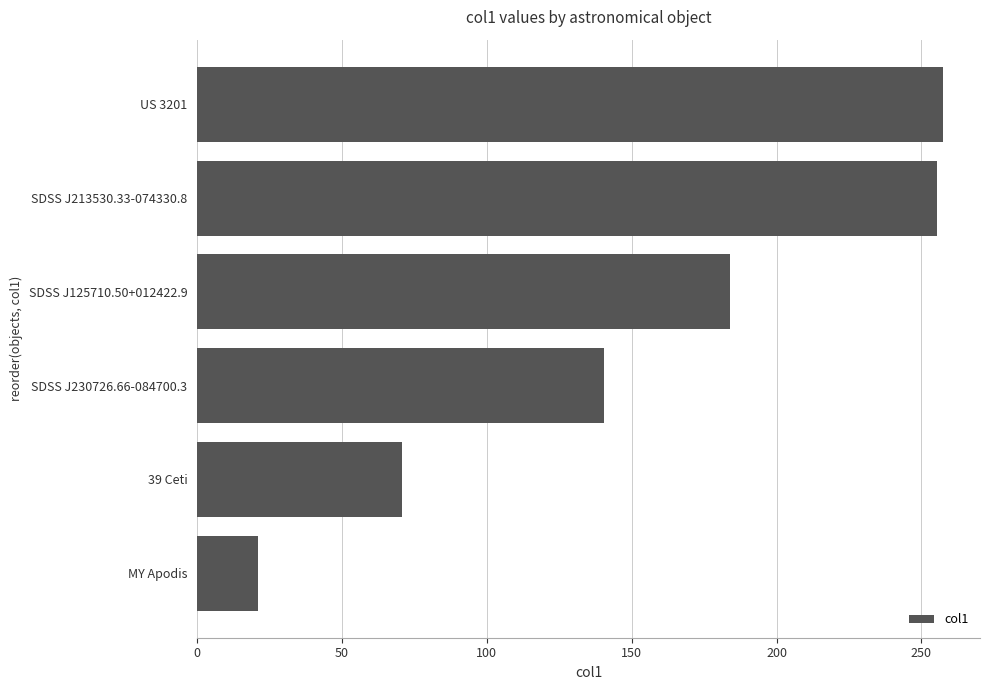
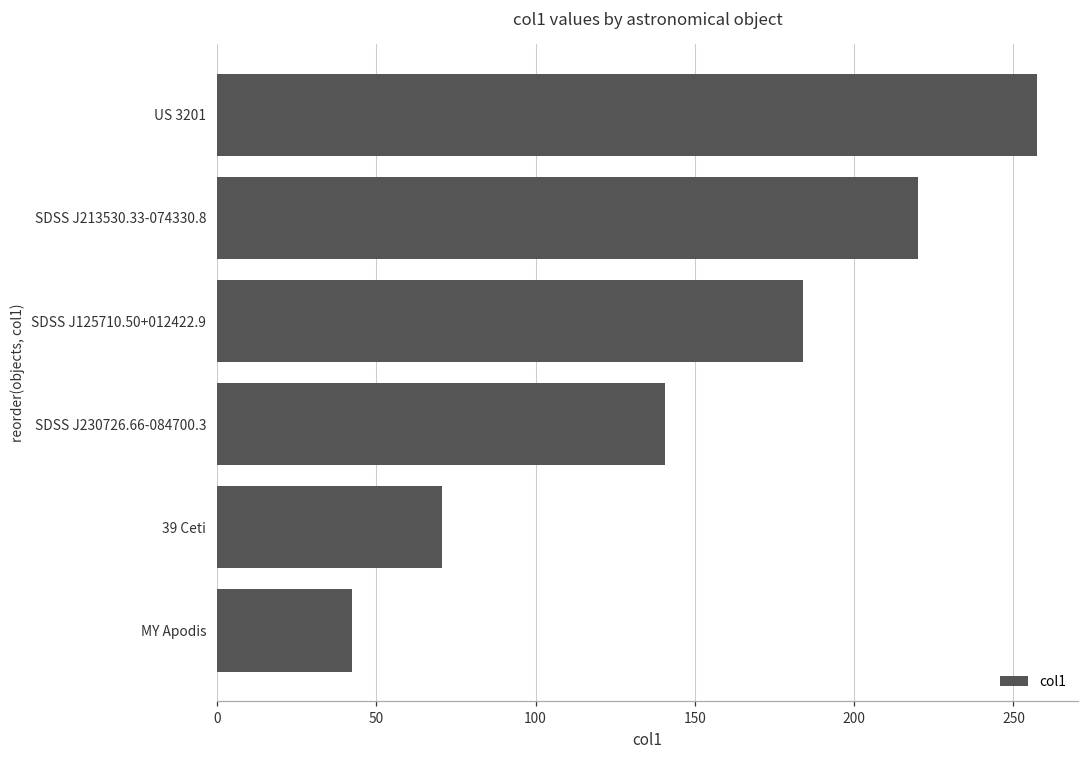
  {
    "US 3201": 257,
-   "SDSS J213530.33-074330.8": 256,
+   "SDSS J213530.33-074330.8": 220,
    "SDSS J125710.50+012422.9": 184,
    "SDSS J230726.66-084700.3": 141,
    "39 Ceti": 71,
-   "MY Apodis": 21
+   "MY Apodis": 42
  }
